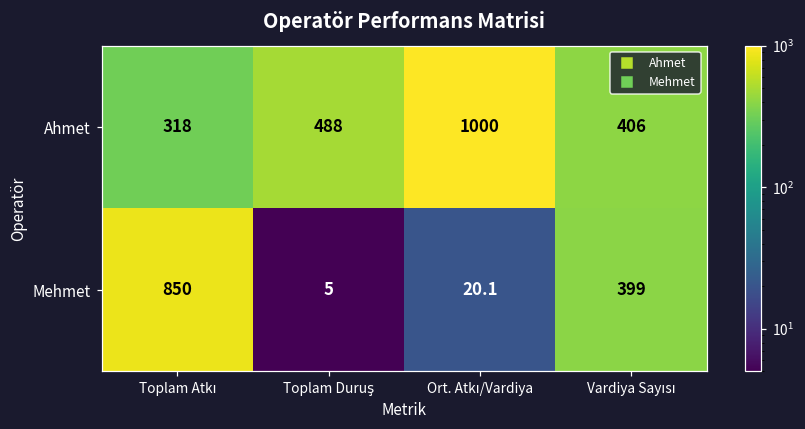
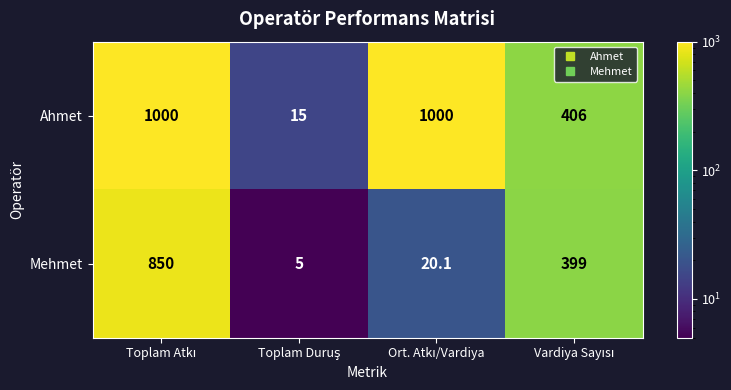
  {
    "Ahmet": {
-     "Toplam Atkı": 318,
-     "Toplam Duruş": 488,
+     "Toplam Atkı": 1000,
+     "Toplam Duruş": 15,
      "Ort. Atkı/Vardiya": 1000,
      "Vardiya Sayısı": 406
    },
    "Mehmet": {
      "Toplam Atkı": 850,
      "Toplam Duruş": 5,
      "Ort. Atkı/Vardiya": 20.1,
      "Vardiya Sayısı": 399
    }
  }
